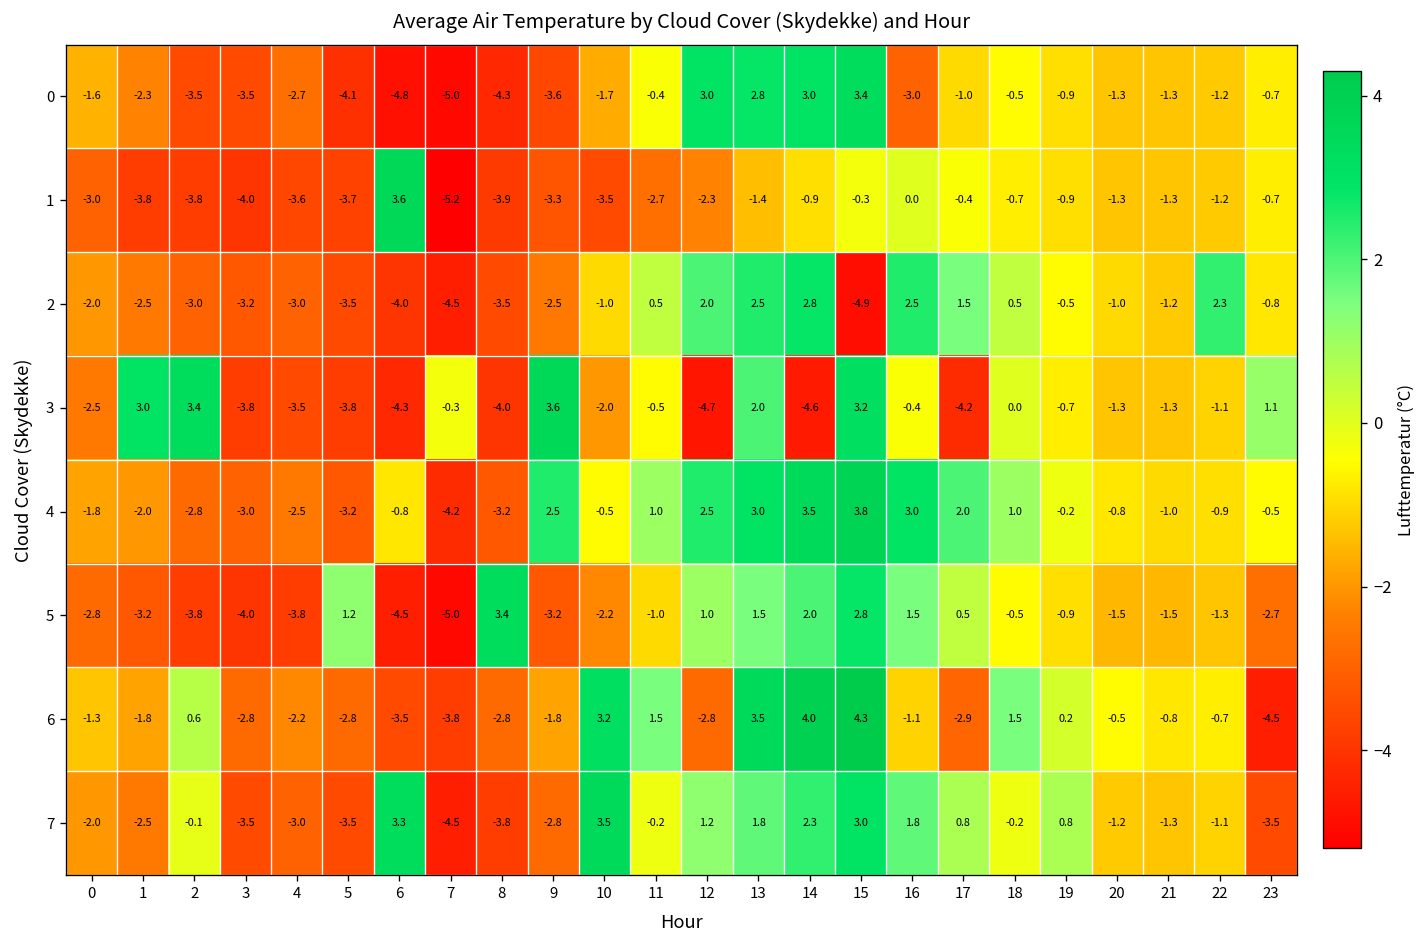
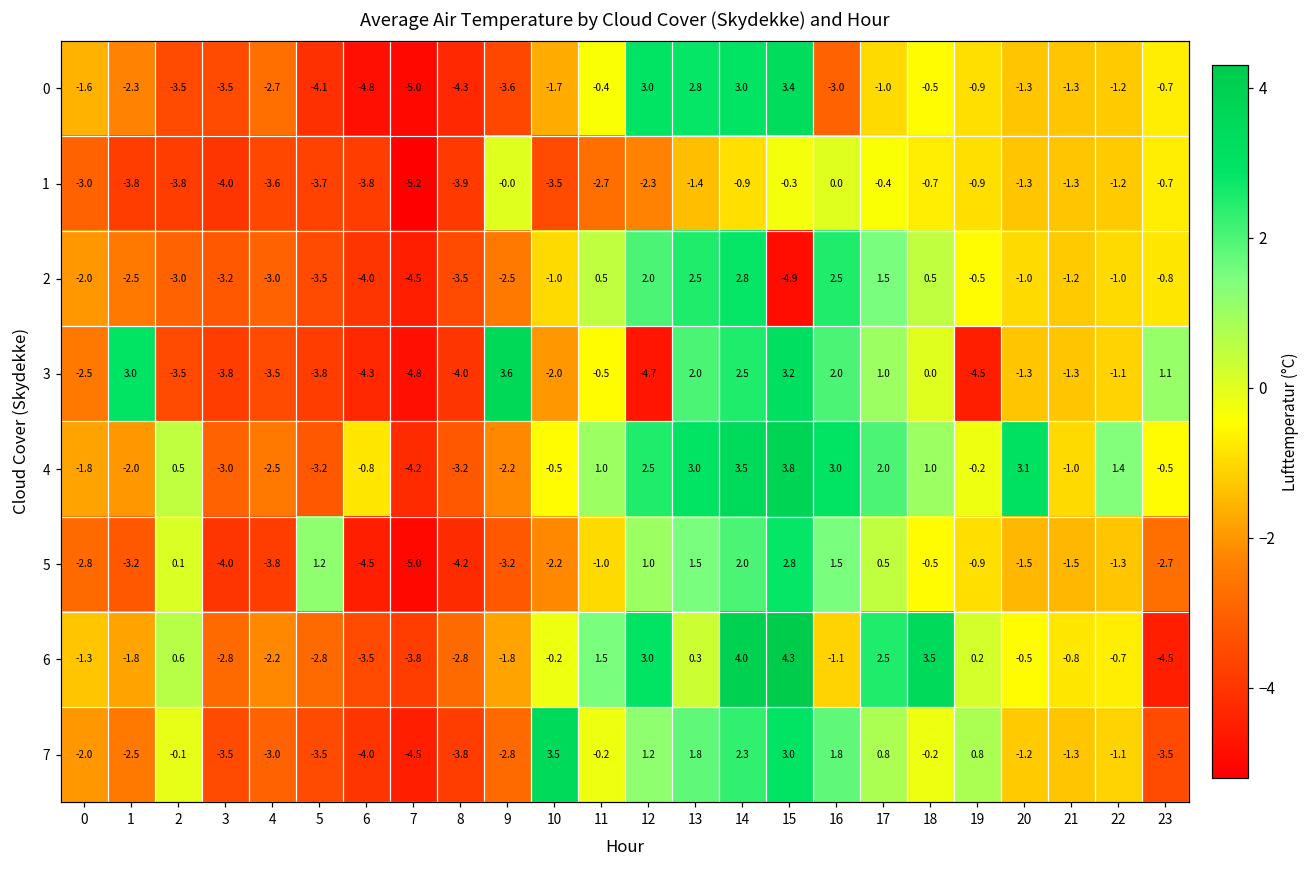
  {
    "0": {
      "0": -1.6,
      "1": -2.3,
      "2": -3.5,
      "3": -3.5,
      "4": -2.7,
      "5": -4.1,
      "6": -4.8,
      "7": -5.0,
      "8": -4.3,
      "9": -3.6,
      "10": -1.7,
      "11": -0.4,
      "12": 3.0,
      "13": 2.8,
      "14": 3.0,
      "15": 3.4,
      "16": -3.0,
      "17": -1.0,
      "18": -0.5,
      "19": -0.9,
      "20": -1.3,
      "21": -1.3,
      "22": -1.2,
      "23": -0.7
    },
    "1": {
      "0": -3.0,
      "1": -3.8,
      "2": -3.8,
      "3": -4.0,
      "4": -3.6,
      "5": -3.7,
-     "6": 3.6,
+     "6": -3.8,
      "7": -5.2,
      "8": -3.9,
-     "9": -3.3,
+     "9": -0.0,
      "10": -3.5,
      "11": -2.7,
      "12": -2.3,
      "13": -1.4,
      "14": -0.9,
      "15": -0.3,
      "16": 0.0,
      "17": -0.4,
      "18": -0.7,
      "19": -0.9,
      "20": -1.3,
      "21": -1.3,
      "22": -1.2,
      "23": -0.7
    },
    "2": {
      "0": -2.0,
      "1": -2.5,
      "2": -3.0,
      "3": -3.2,
      "4": -3.0,
      "5": -3.5,
      "6": -4.0,
      "7": -4.5,
      "8": -3.5,
      "9": -2.5,
      "10": -1.0,
      "11": 0.5,
      "12": 2.0,
      "13": 2.5,
      "14": 2.8,
      "15": -4.9,
      "16": 2.5,
      "17": 1.5,
      "18": 0.5,
      "19": -0.5,
      "20": -1.0,
      "21": -1.2,
-     "22": 2.3,
+     "22": -1.0,
      "23": -0.8
    },
    "3": {
      "0": -2.5,
      "1": 3.0,
-     "2": 3.4,
+     "2": -3.5,
      "3": -3.8,
      "4": -3.5,
      "5": -3.8,
      "6": -4.3,
-     "7": -0.3,
+     "7": -4.8,
      "8": -4.0,
      "9": 3.6,
      "10": -2.0,
      "11": -0.5,
      "12": -4.7,
      "13": 2.0,
-     "14": -4.6,
+     "14": 2.5,
      "15": 3.2,
-     "16": -0.4,
-     "17": -4.2,
+     "16": 2.0,
+     "17": 1.0,
      "18": 0.0,
-     "19": -0.7,
+     "19": -4.5,
      "20": -1.3,
      "21": -1.3,
      "22": -1.1,
      "23": 1.1
    },
    "4": {
      "0": -1.8,
      "1": -2.0,
-     "2": -2.8,
+     "2": 0.5,
      "3": -3.0,
      "4": -2.5,
      "5": -3.2,
      "6": -0.8,
      "7": -4.2,
      "8": -3.2,
-     "9": 2.5,
+     "9": -2.2,
      "10": -0.5,
      "11": 1.0,
      "12": 2.5,
      "13": 3.0,
      "14": 3.5,
      "15": 3.8,
      "16": 3.0,
      "17": 2.0,
      "18": 1.0,
      "19": -0.2,
-     "20": -0.8,
+     "20": 3.1,
      "21": -1.0,
-     "22": -0.9,
+     "22": 1.4,
      "23": -0.5
    },
    "5": {
      "0": -2.8,
      "1": -3.2,
-     "2": -3.8,
+     "2": 0.1,
      "3": -4.0,
      "4": -3.8,
      "5": 1.2,
      "6": -4.5,
      "7": -5.0,
-     "8": 3.4,
+     "8": -4.2,
      "9": -3.2,
      "10": -2.2,
      "11": -1.0,
      "12": 1.0,
      "13": 1.5,
      "14": 2.0,
      "15": 2.8,
      "16": 1.5,
      "17": 0.5,
      "18": -0.5,
      "19": -0.9,
      "20": -1.5,
      "21": -1.5,
      "22": -1.3,
      "23": -2.7
    },
    "6": {
      "0": -1.3,
      "1": -1.8,
      "2": 0.6,
      "3": -2.8,
      "4": -2.2,
      "5": -2.8,
      "6": -3.5,
      "7": -3.8,
      "8": -2.8,
      "9": -1.8,
-     "10": 3.2,
+     "10": -0.2,
      "11": 1.5,
-     "12": -2.8,
-     "13": 3.5,
+     "12": 3.0,
+     "13": 0.3,
      "14": 4.0,
      "15": 4.3,
      "16": -1.1,
-     "17": -2.9,
-     "18": 1.5,
+     "17": 2.5,
+     "18": 3.5,
      "19": 0.2,
      "20": -0.5,
      "21": -0.8,
      "22": -0.7,
      "23": -4.5
    },
    "7": {
      "0": -2.0,
      "1": -2.5,
      "2": -0.1,
      "3": -3.5,
      "4": -3.0,
      "5": -3.5,
-     "6": 3.3,
+     "6": -4.0,
      "7": -4.5,
      "8": -3.8,
      "9": -2.8,
      "10": 3.5,
      "11": -0.2,
      "12": 1.2,
      "13": 1.8,
      "14": 2.3,
      "15": 3.0,
      "16": 1.8,
      "17": 0.8,
      "18": -0.2,
      "19": 0.8,
      "20": -1.2,
      "21": -1.3,
      "22": -1.1,
      "23": -3.5
    }
  }
